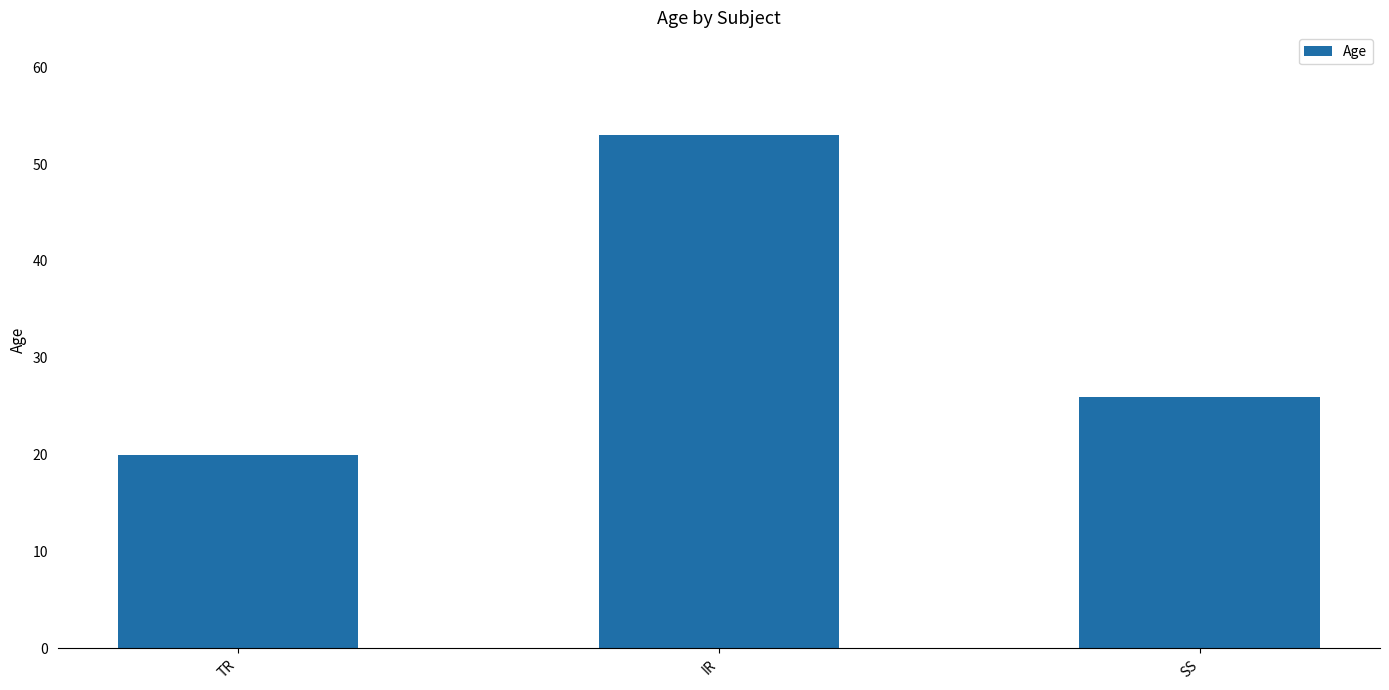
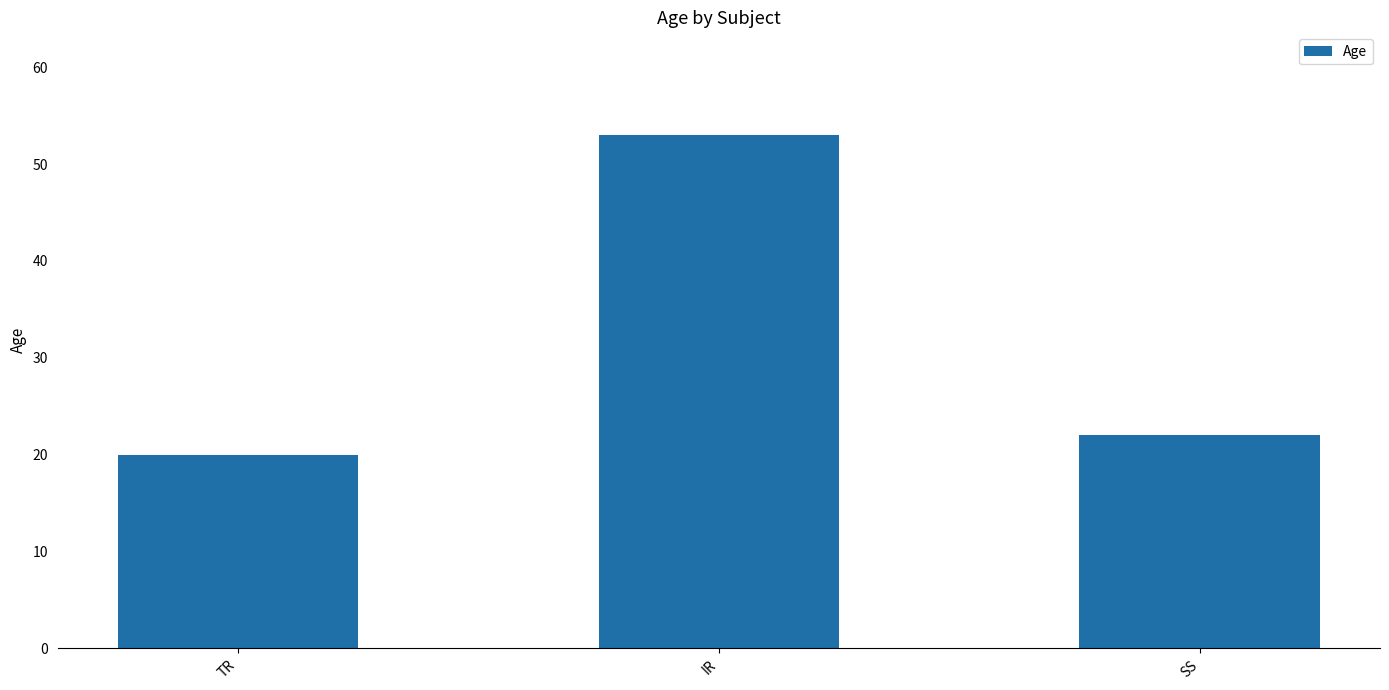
  {
    "TR": 20,
    "IR": 53,
-   "SS": 26
+   "SS": 22
  }
